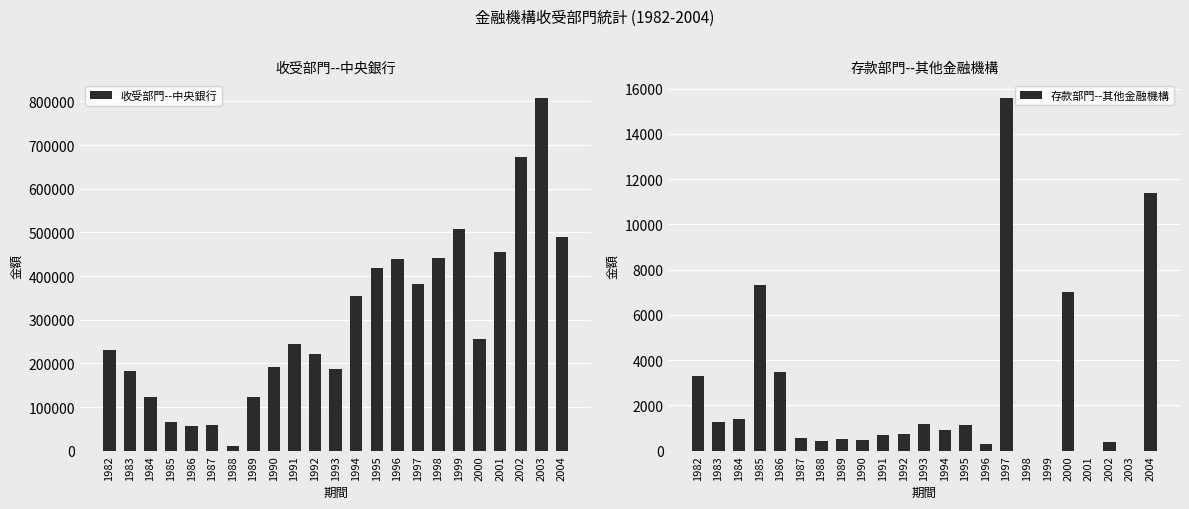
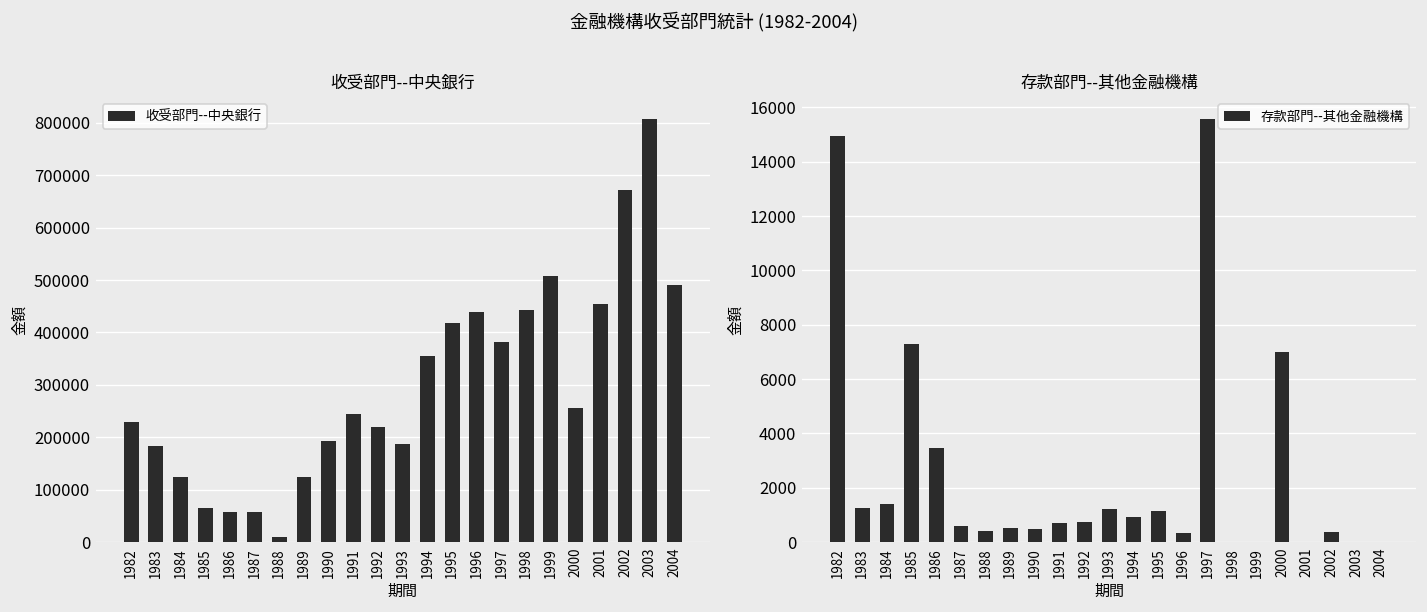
  {
    "收受部門--中央銀行": {
      "1982": 230000,
      "1983": 180000,
      "1984": 120000,
      "1985": 60000,
      "1986": 60000,
      "1987": 60000,
      "1988": 10000,
      "1989": 120000,
      "1990": 190000,
      "1991": 240000,
      "1992": 220000,
      "1993": 190000,
      "1994": 350000,
      "1995": 420000,
      "1996": 440000,
      "1997": 380000,
      "1998": 440000,
      "1999": 510000,
      "2000": 260000,
      "2001": 450000,
      "2002": 670000,
      "2003": 810000,
      "2004": 490000
    },
    "存款部門--其他金融機構": {
-     "1982": 3300,
+     "1982": 15000,
      "1983": 1300,
      "1984": 1400,
      "1985": 7300,
      "1986": 3500,
      "1987": 600,
      "1988": 400,
      "1989": 500,
      "1990": 500,
      "1991": 700,
      "1992": 700,
      "1993": 1200,
      "1994": 900,
      "1995": 1100,
      "1996": 300,
      "1997": 15600,
      "1998": 0,
      "1999": 0,
      "2000": 7000,
      "2001": 0,
      "2002": 400,
-     "2004": 11400
+     "2004": 0
    }
  }
